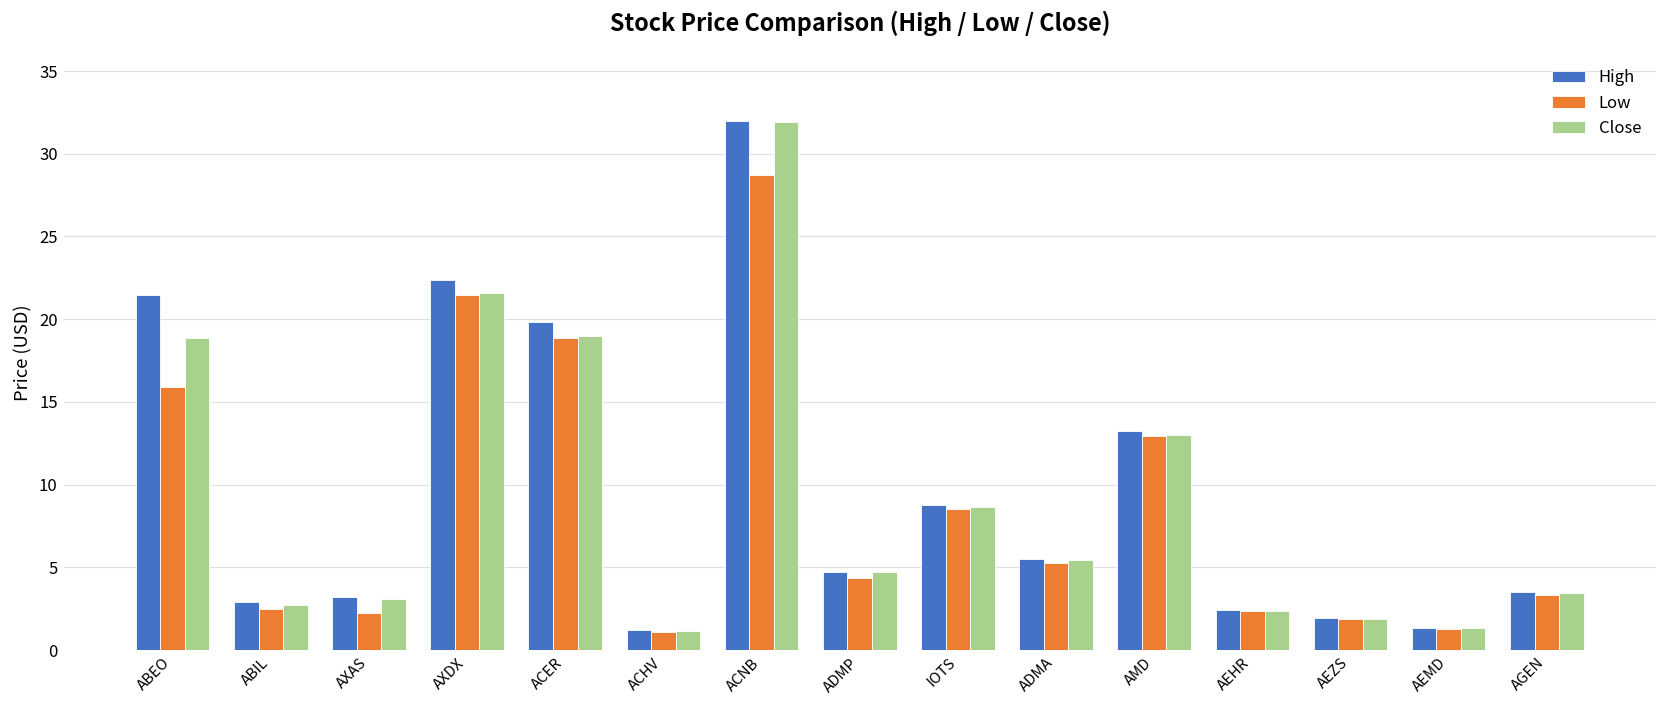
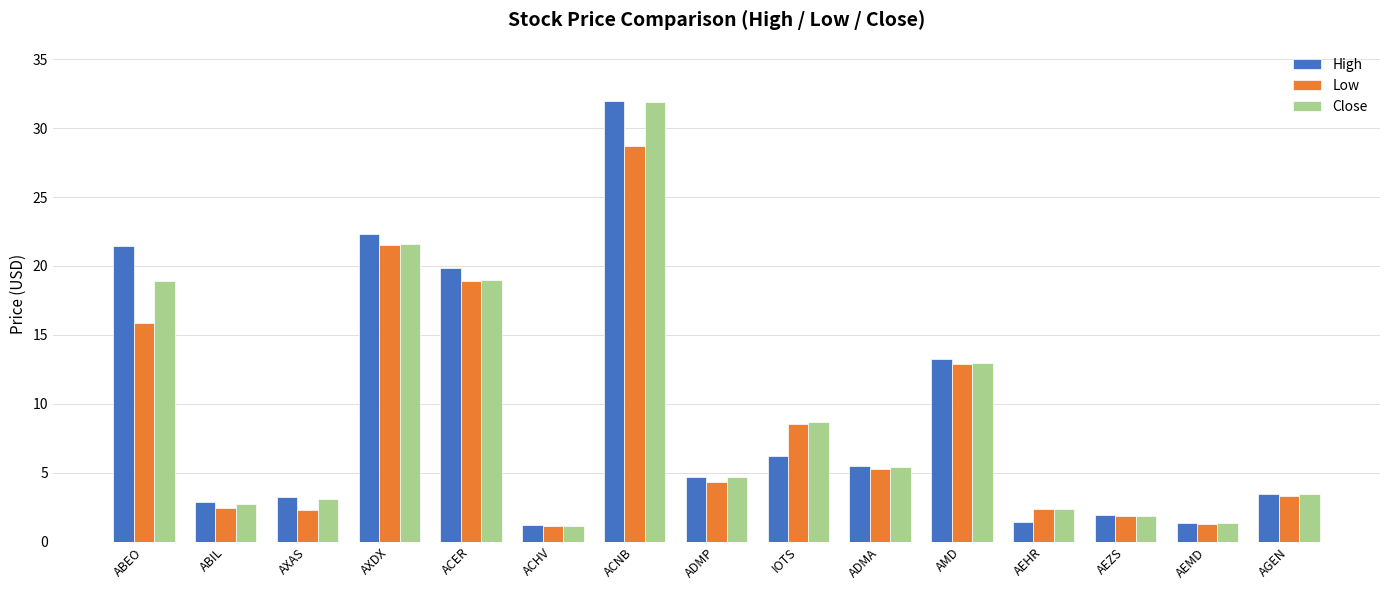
  {
    "High": {
      "ABEO": 21.5,
      "ABIL": 2.9,
      "AXAS": 3.2,
      "AXDX": 22.4,
      "ACER": 19.9,
      "ACHV": 1.2,
      "ACNB": 32.0,
      "ADMP": 4.7,
-     "IOTS": 8.8,
+     "IOTS": 6.2,
      "ADMA": 5.5,
      "AMD": 13.3,
-     "AEHR": 2.4,
+     "AEHR": 1.4,
      "AEZS": 1.9,
      "AEMD": 1.4,
      "AGEN": 3.5
    },
    "Low": {
      "ABEO": 15.9,
      "ABIL": 2.5,
      "AXAS": 2.3,
      "AXDX": 21.5,
      "ACER": 18.9,
      "ACHV": 1.1,
      "ACNB": 28.7,
      "ADMP": 4.4,
      "IOTS": 8.5,
      "ADMA": 5.3,
      "AMD": 12.9,
      "AEHR": 2.4,
      "AEZS": 1.9,
      "AEMD": 1.3,
      "AGEN": 3.3
    },
    "Close": {
      "ABEO": 18.9,
      "ABIL": 2.8,
      "AXAS": 3.1,
      "AXDX": 21.6,
      "ACER": 19.0,
      "ACHV": 1.2,
      "ACNB": 31.9,
      "ADMP": 4.7,
      "IOTS": 8.7,
      "ADMA": 5.4,
      "AMD": 13.0,
      "AEHR": 2.4,
      "AEZS": 1.9,
      "AEMD": 1.3,
      "AGEN": 3.5
    }
  }
